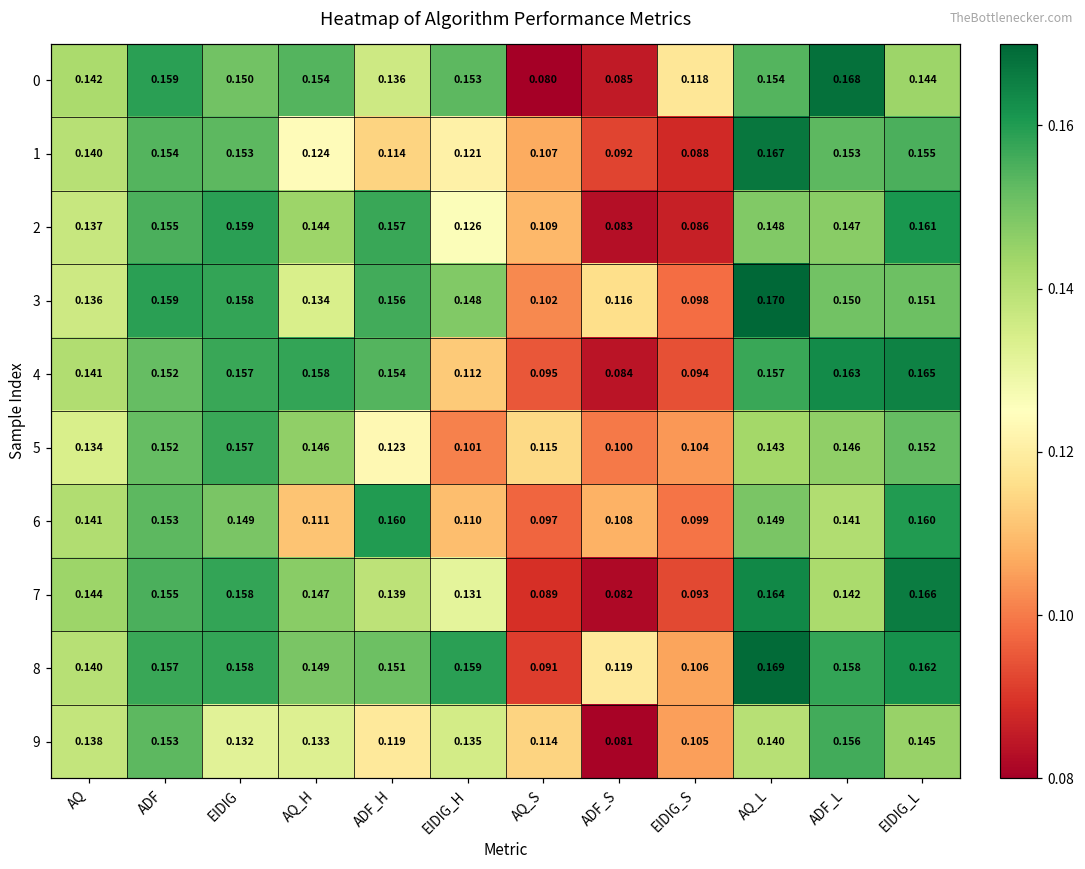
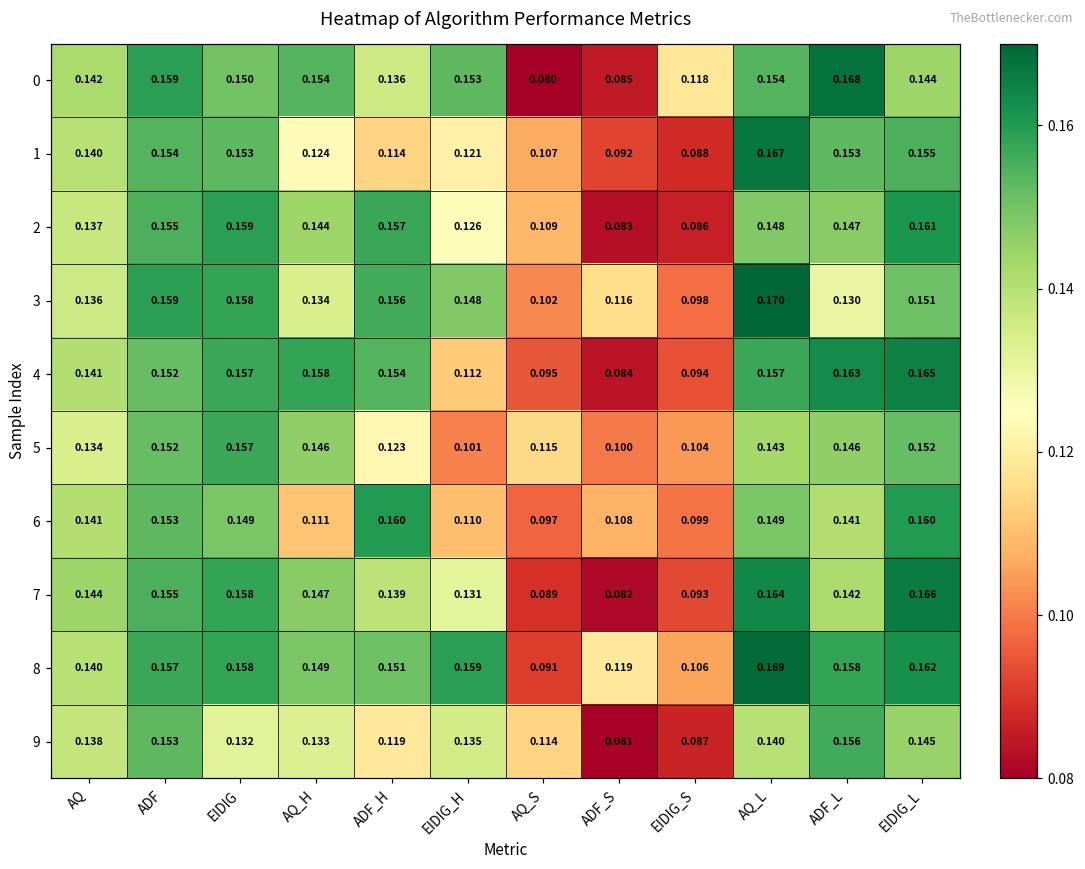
  {
    "0": {
      "AQ": 0.142,
      "ADF": 0.159,
      "EIDIG": 0.150,
      "AQ_H": 0.154,
      "ADF_H": 0.136,
      "EIDIG_H": 0.153,
      "AQ_S": 0.080,
      "ADF_S": 0.085,
      "EIDIG_S": 0.118,
      "AQ_L": 0.154,
      "ADF_L": 0.168,
      "EIDIG_L": 0.144
    },
    "1": {
      "AQ": 0.140,
      "ADF": 0.154,
      "EIDIG": 0.153,
      "AQ_H": 0.124,
      "ADF_H": 0.114,
      "EIDIG_H": 0.121,
      "AQ_S": 0.107,
      "ADF_S": 0.092,
      "EIDIG_S": 0.088,
      "AQ_L": 0.167,
      "ADF_L": 0.153,
      "EIDIG_L": 0.155
    },
    "2": {
      "AQ": 0.137,
      "ADF": 0.155,
      "EIDIG": 0.159,
      "AQ_H": 0.144,
      "ADF_H": 0.157,
      "EIDIG_H": 0.126,
      "AQ_S": 0.109,
      "ADF_S": 0.083,
      "EIDIG_S": 0.086,
      "AQ_L": 0.148,
      "ADF_L": 0.147,
      "EIDIG_L": 0.161
    },
    "3": {
      "AQ": 0.136,
      "ADF": 0.159,
      "EIDIG": 0.158,
      "AQ_H": 0.134,
      "ADF_H": 0.156,
      "EIDIG_H": 0.148,
      "AQ_S": 0.102,
      "ADF_S": 0.116,
      "EIDIG_S": 0.098,
      "AQ_L": 0.170,
-     "ADF_L": 0.150,
+     "ADF_L": 0.130,
      "EIDIG_L": 0.151
    },
    "4": {
      "AQ": 0.141,
      "ADF": 0.152,
      "EIDIG": 0.157,
      "AQ_H": 0.158,
      "ADF_H": 0.154,
      "EIDIG_H": 0.112,
      "AQ_S": 0.095,
      "ADF_S": 0.084,
      "EIDIG_S": 0.094,
      "AQ_L": 0.157,
      "ADF_L": 0.163,
      "EIDIG_L": 0.165
    },
    "5": {
      "AQ": 0.134,
      "ADF": 0.152,
      "EIDIG": 0.157,
      "AQ_H": 0.146,
      "ADF_H": 0.123,
      "EIDIG_H": 0.101,
      "AQ_S": 0.115,
      "ADF_S": 0.100,
      "EIDIG_S": 0.104,
      "AQ_L": 0.143,
      "ADF_L": 0.146,
      "EIDIG_L": 0.152
    },
    "6": {
      "AQ": 0.141,
      "ADF": 0.153,
      "EIDIG": 0.149,
      "AQ_H": 0.111,
      "ADF_H": 0.160,
      "EIDIG_H": 0.110,
      "AQ_S": 0.097,
      "ADF_S": 0.108,
      "EIDIG_S": 0.099,
      "AQ_L": 0.149,
      "ADF_L": 0.141,
      "EIDIG_L": 0.160
    },
    "7": {
      "AQ": 0.144,
      "ADF": 0.155,
      "EIDIG": 0.158,
      "AQ_H": 0.147,
      "ADF_H": 0.139,
      "EIDIG_H": 0.131,
      "AQ_S": 0.089,
      "ADF_S": 0.082,
      "EIDIG_S": 0.093,
      "AQ_L": 0.164,
      "ADF_L": 0.142,
      "EIDIG_L": 0.166
    },
    "8": {
      "AQ": 0.140,
      "ADF": 0.157,
      "EIDIG": 0.158,
      "AQ_H": 0.149,
      "ADF_H": 0.151,
      "EIDIG_H": 0.159,
      "AQ_S": 0.091,
      "ADF_S": 0.119,
      "EIDIG_S": 0.106,
      "AQ_L": 0.169,
      "ADF_L": 0.158,
      "EIDIG_L": 0.162
    },
    "9": {
      "AQ": 0.138,
      "ADF": 0.153,
      "EIDIG": 0.132,
      "AQ_H": 0.133,
      "ADF_H": 0.119,
      "EIDIG_H": 0.135,
      "AQ_S": 0.114,
      "ADF_S": 0.081,
-     "EIDIG_S": 0.105,
+     "EIDIG_S": 0.087,
      "AQ_L": 0.140,
      "ADF_L": 0.156,
      "EIDIG_L": 0.145
    }
  }
